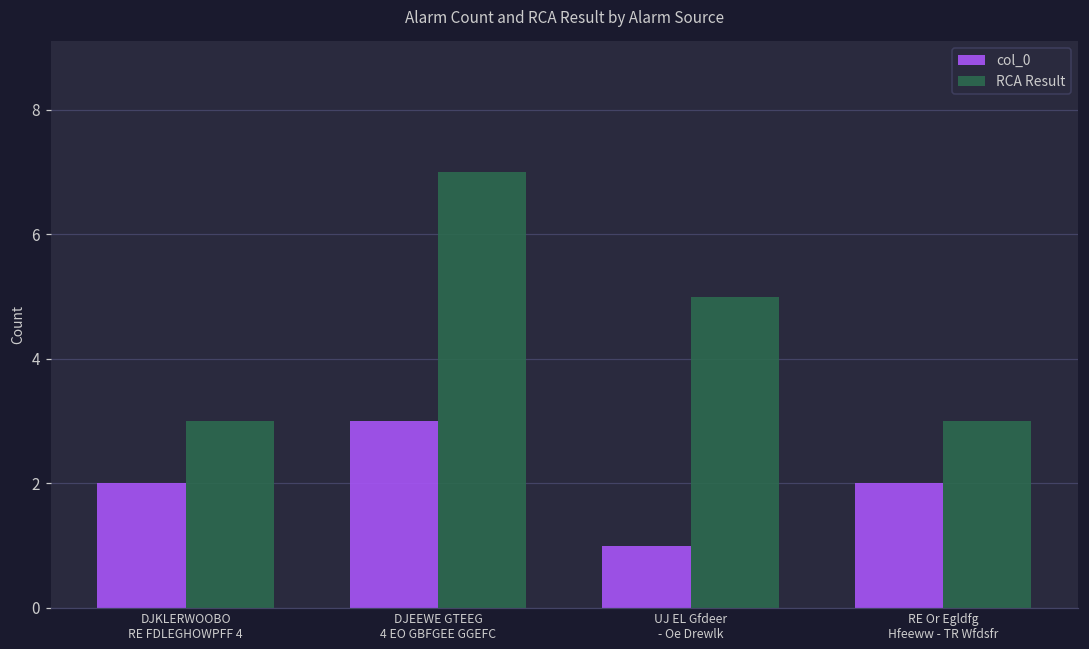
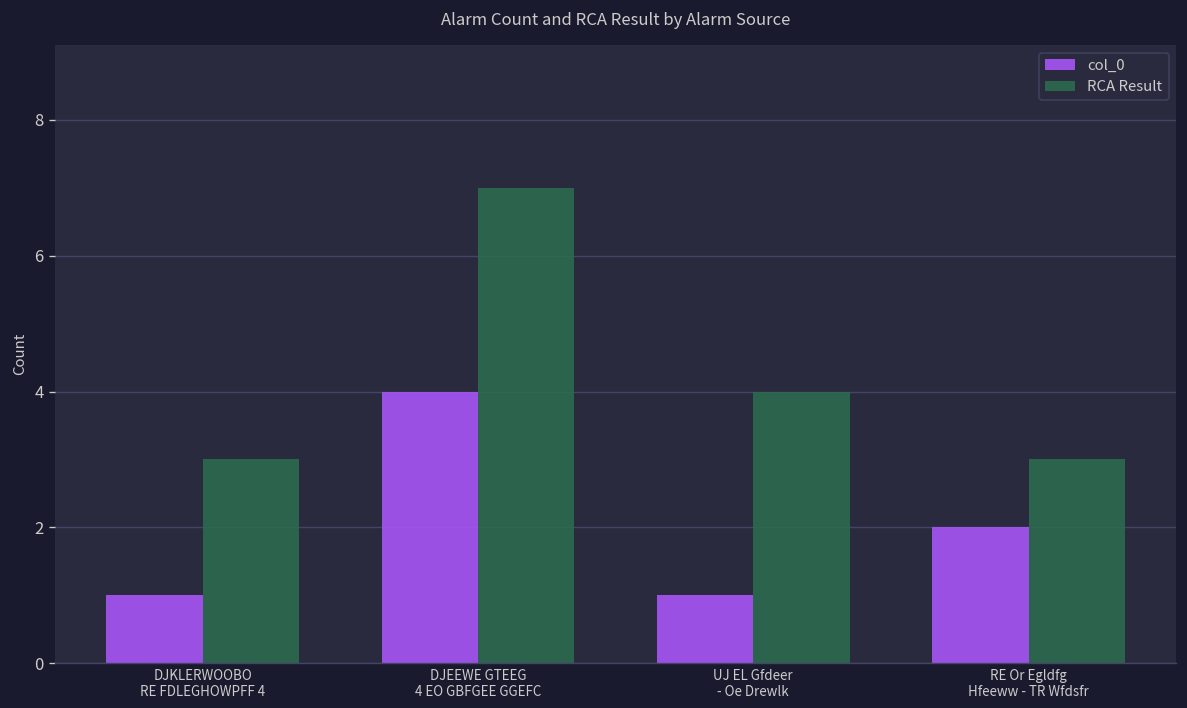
  {
    "col_0": {
-     "DJKLERWOOBO RE FDLEGHOWPFF 4": 2,
-     "DJEEWE GTEEG 4 EO GBFGEE GGEFC": 3,
+     "DJKLERWOOBO RE FDLEGHOWPFF 4": 1,
+     "DJEEWE GTEEG 4 EO GBFGEE GGEFC": 4,
      "UJ EL Gfdeer - Oe Drewlk": 1,
      "RE Or Egldfg Hfeeww - TR Wfdsfr": 2
    },
    "RCA Result": {
      "DJKLERWOOBO RE FDLEGHOWPFF 4": 3,
      "DJEEWE GTEEG 4 EO GBFGEE GGEFC": 7,
-     "UJ EL Gfdeer - Oe Drewlk": 5,
+     "UJ EL Gfdeer - Oe Drewlk": 4,
      "RE Or Egldfg Hfeeww - TR Wfdsfr": 3
    }
  }
